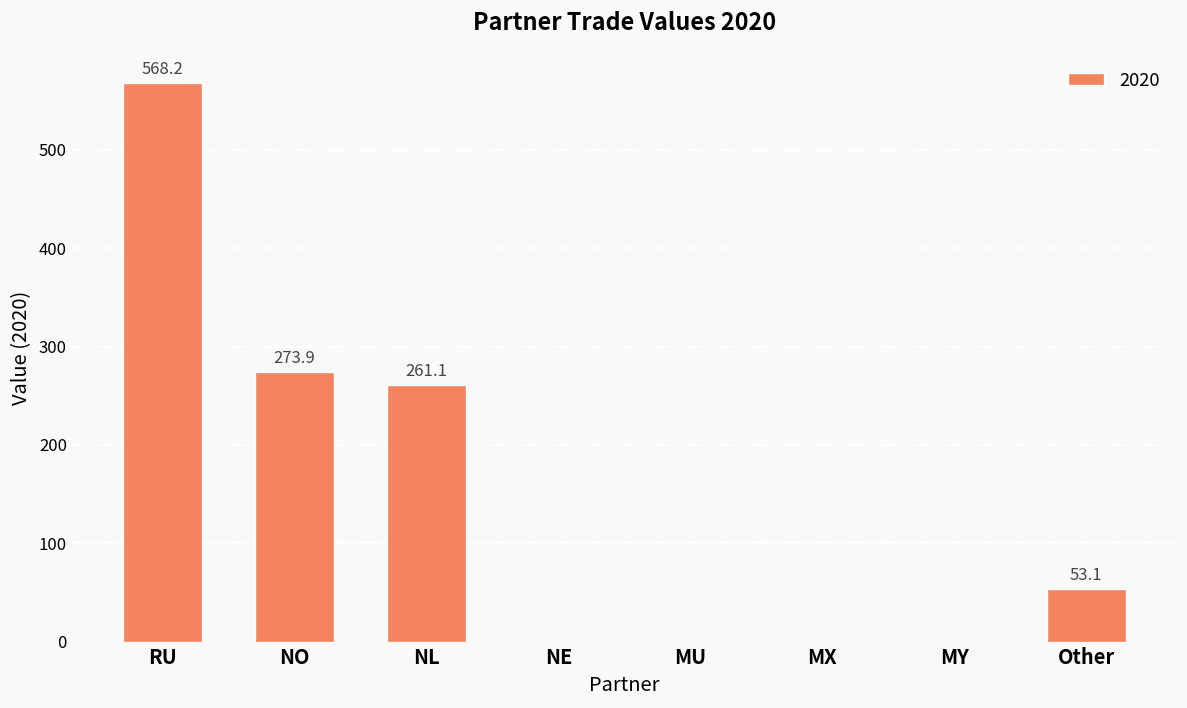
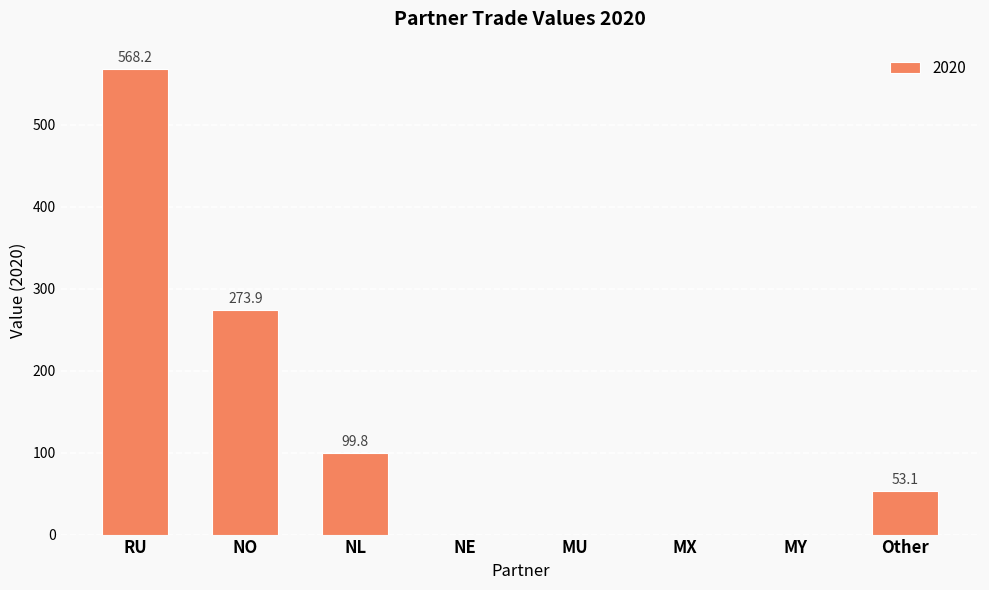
  {
    "RU": 568.2,
    "NO": 273.9,
-   "NL": 261.1,
+   "NL": 99.8,
    "Other": 53.1
  }
